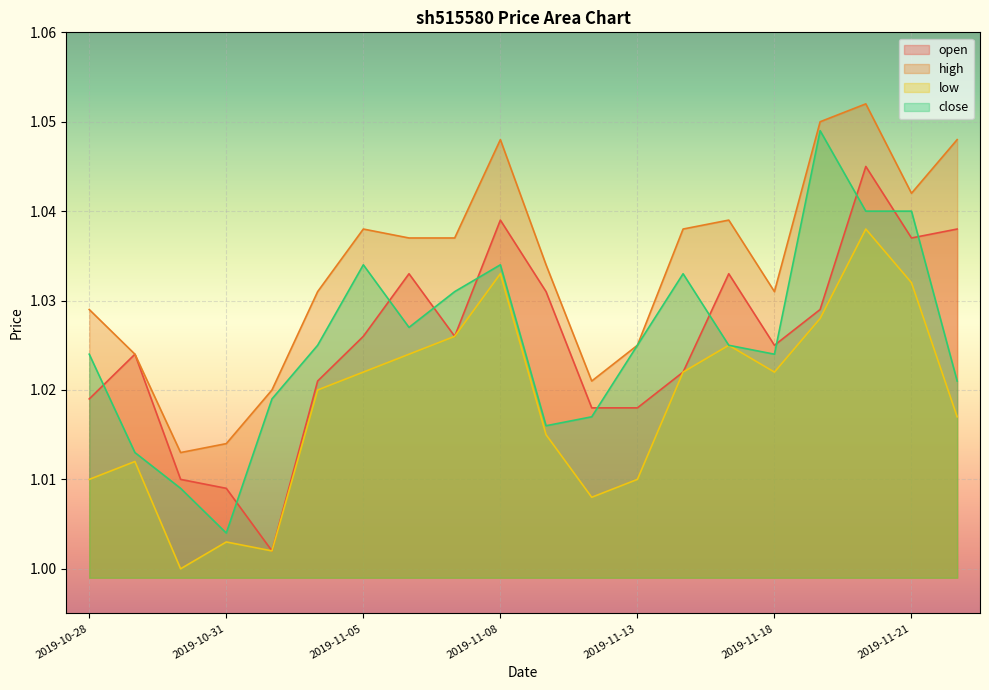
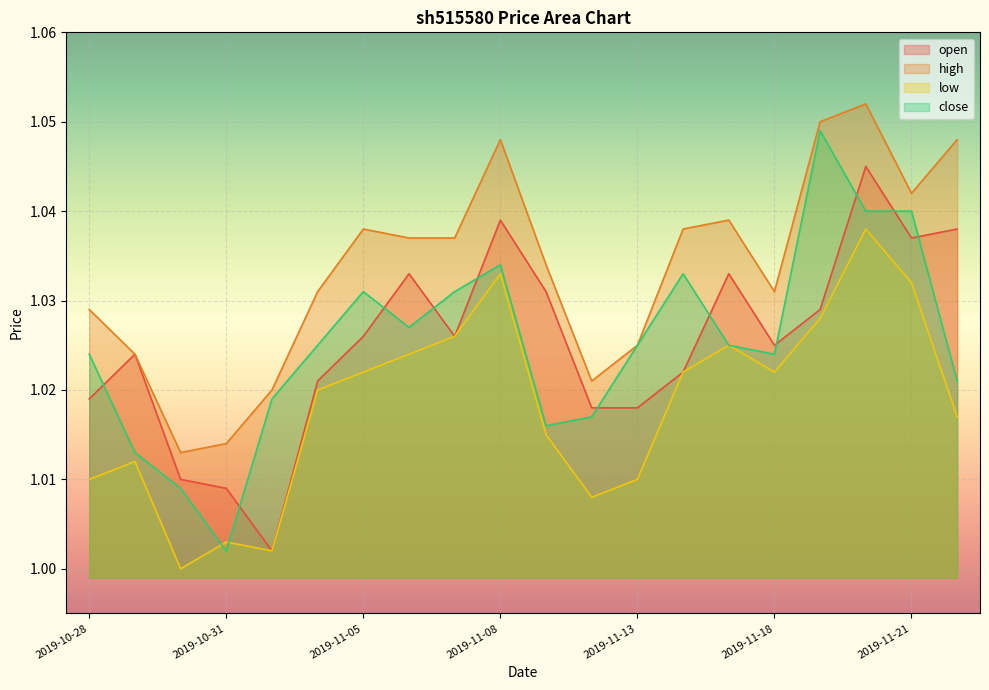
  {
    "close": {
      "2019-10-28": 1.024,
-     "2019-10-31": 1.004,
-     "2019-11-05": 1.034,
+     "2019-10-31": 1.002,
+     "2019-11-05": 1.031,
      "2019-11-08": 1.034,
      "2019-11-18": 1.024,
      "2019-11-21": 1.040
    }
  }
